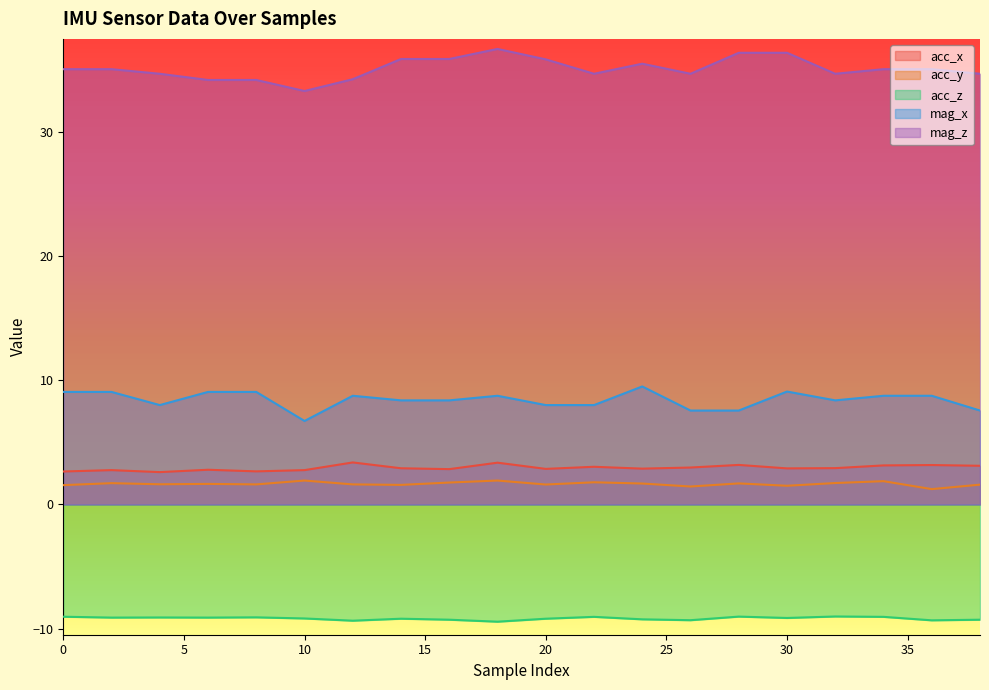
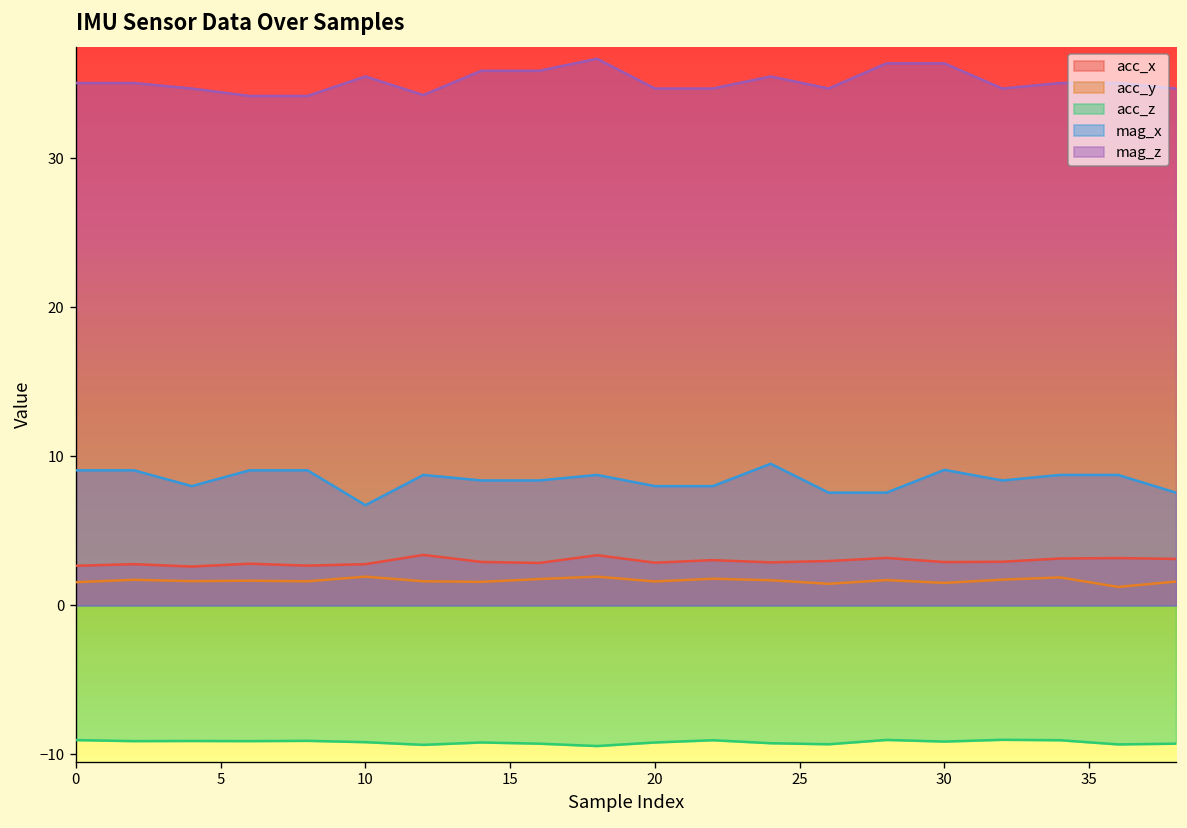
  {
    "mag_x": {
      "0": 9.1,
      "10": 6.7,
      "20": 8.0,
      "30": 9.1
    },
    "mag_z": {
      "0": 35.1,
-     "10": 33.3,
-     "20": 35.9,
+     "10": 35.5,
+     "20": 34.7,
      "30": 36.4
    }
  }
